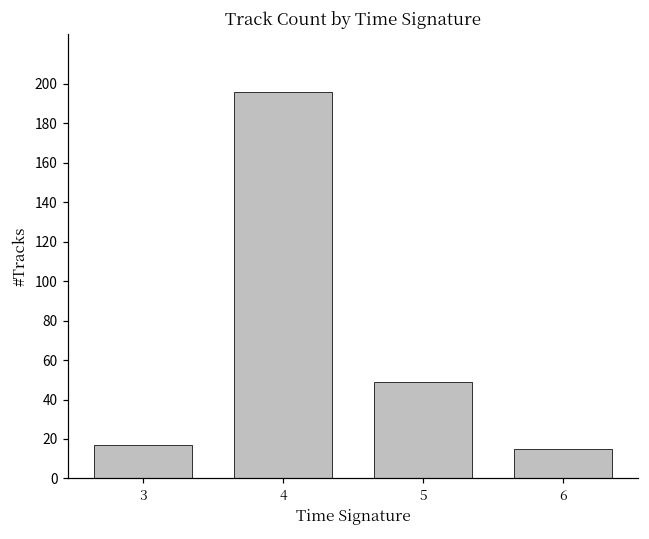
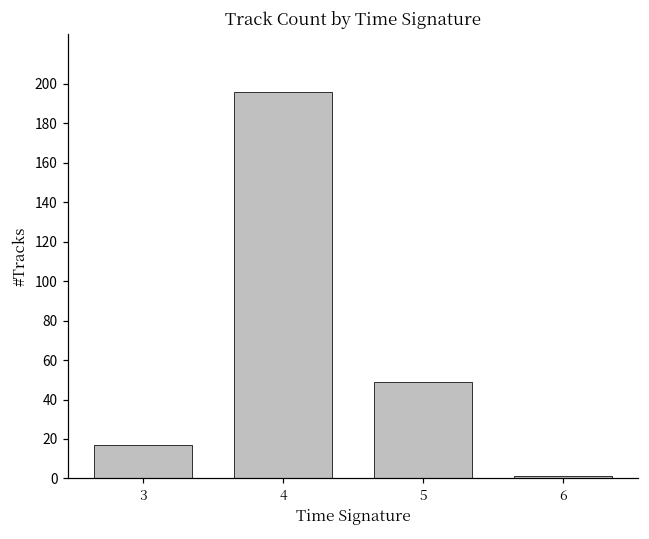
  {
    "3": 17,
    "4": 196,
    "5": 49,
-   "6": 15
+   "6": 1
  }
